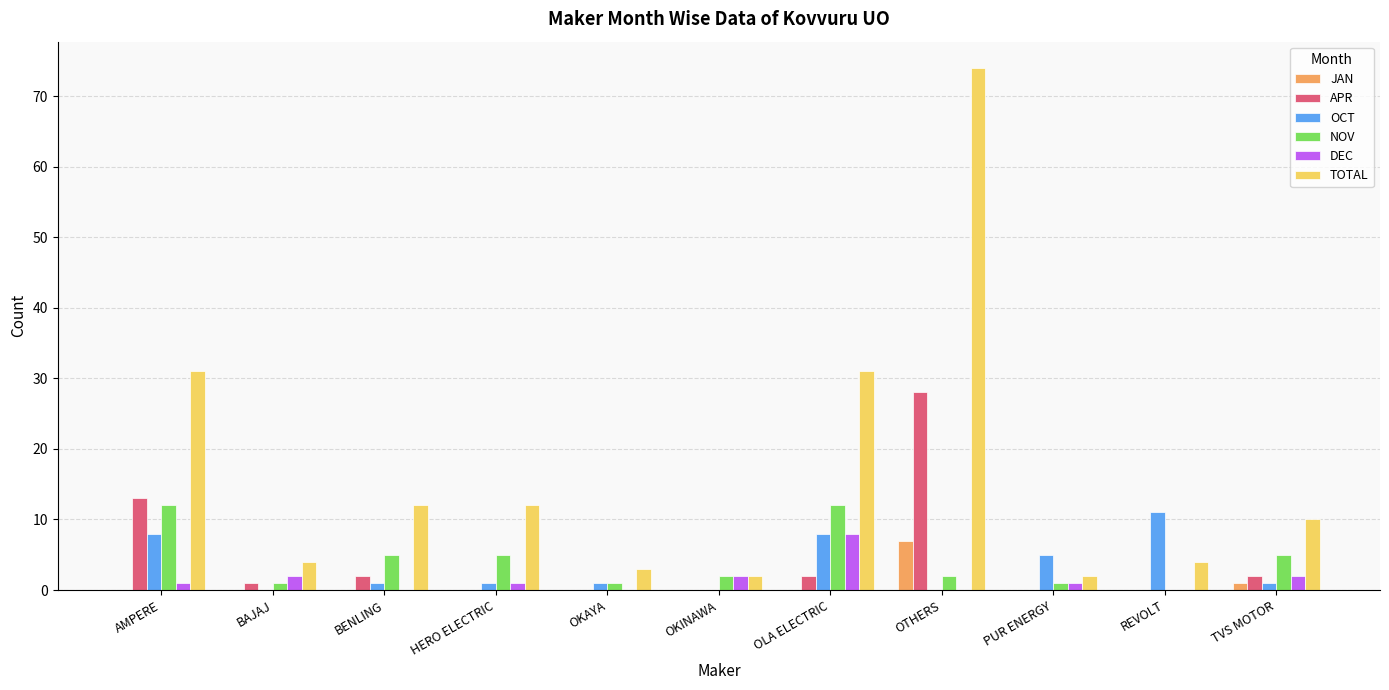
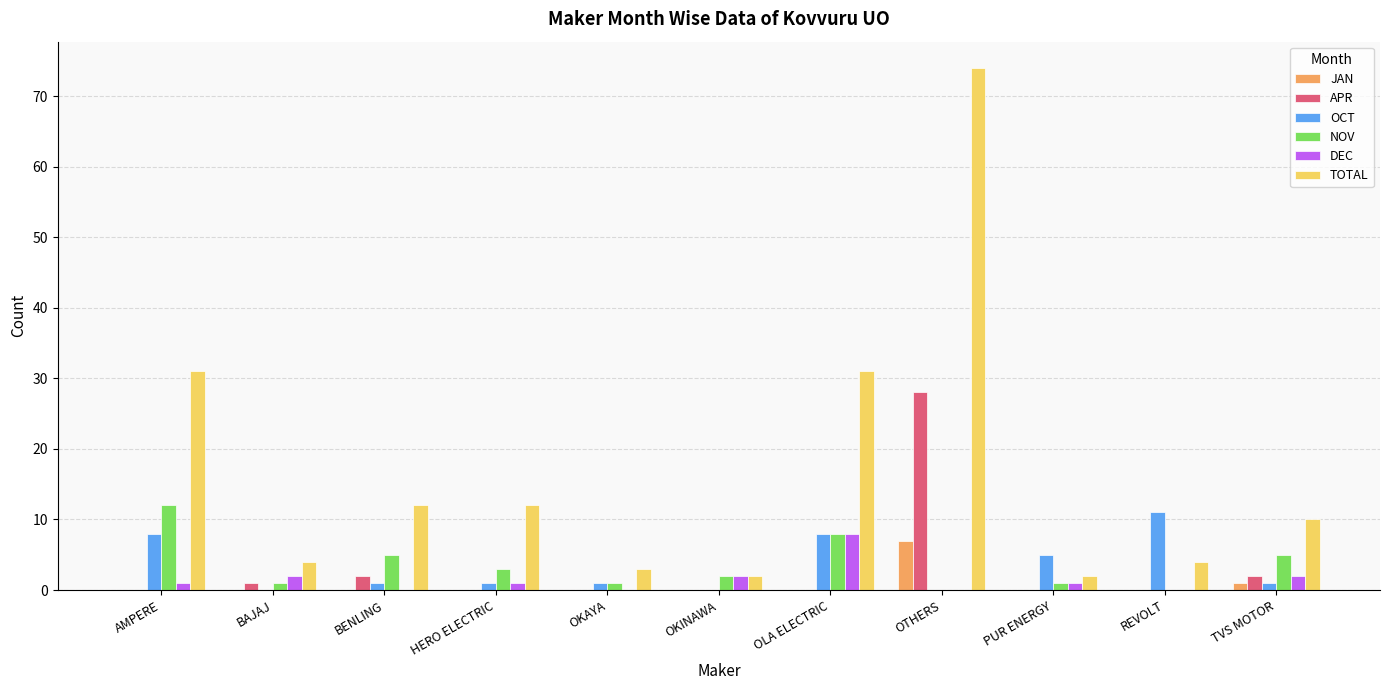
  {
    "APR": {
-     "AMPERE": 13,
+     "AMPERE": 0,
      "BAJAJ": 1,
      "BENLING": 2,
      "HERO ELECTRIC": 0,
      "OKAYA": 0,
      "OKINAWA": 0,
-     "OLA ELECTRIC": 2,
+     "OLA ELECTRIC": 0,
      "OTHERS": 28,
      "PUR ENERGY": 0,
      "REVOLT": 0,
      "TVS MOTOR": 2
    },
    "OCT": {
      "AMPERE": 8,
      "BAJAJ": 0,
      "BENLING": 1,
      "HERO ELECTRIC": 1,
      "OKAYA": 1,
      "OKINAWA": 0,
      "OLA ELECTRIC": 8,
      "OTHERS": 0,
      "PUR ENERGY": 5,
      "REVOLT": 11,
      "TVS MOTOR": 1
    },
    "NOV": {
      "AMPERE": 12,
      "BAJAJ": 1,
      "BENLING": 5,
-     "HERO ELECTRIC": 5,
+     "HERO ELECTRIC": 3,
      "OKAYA": 1,
      "OKINAWA": 2,
-     "OLA ELECTRIC": 12,
-     "OTHERS": 2,
+     "OLA ELECTRIC": 8,
+     "OTHERS": 0,
      "PUR ENERGY": 1,
      "REVOLT": 0,
      "TVS MOTOR": 5
    },
    "DEC": {
      "AMPERE": 1,
      "BAJAJ": 2,
      "BENLING": 0,
      "HERO ELECTRIC": 1,
      "OKAYA": 0,
      "OKINAWA": 2,
      "OLA ELECTRIC": 8,
      "OTHERS": 0,
      "PUR ENERGY": 1,
      "REVOLT": 0,
      "TVS MOTOR": 2
    }
  }
